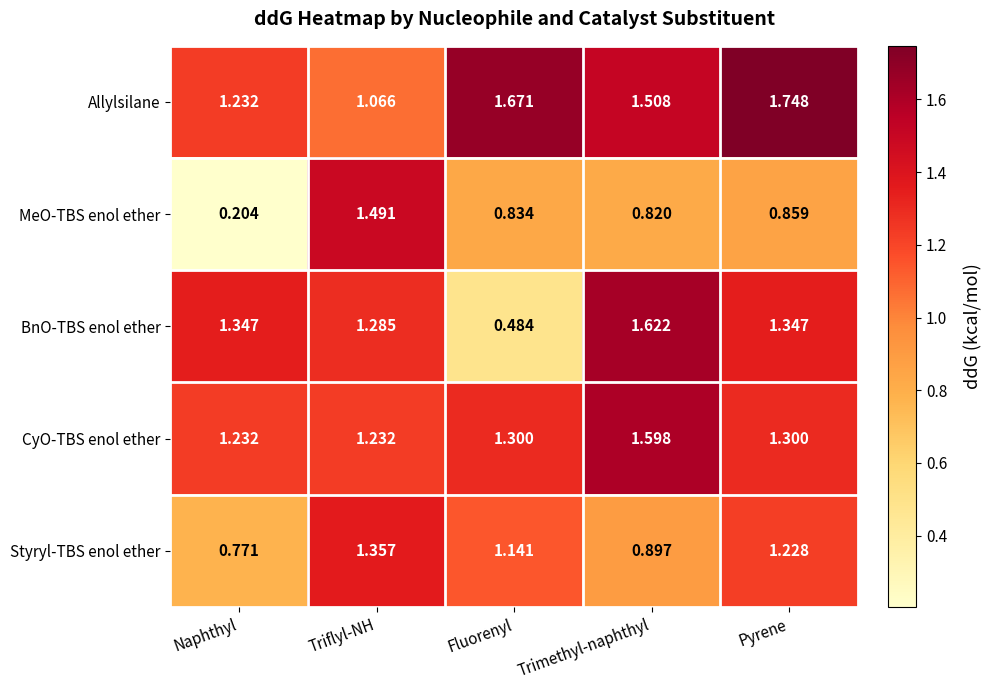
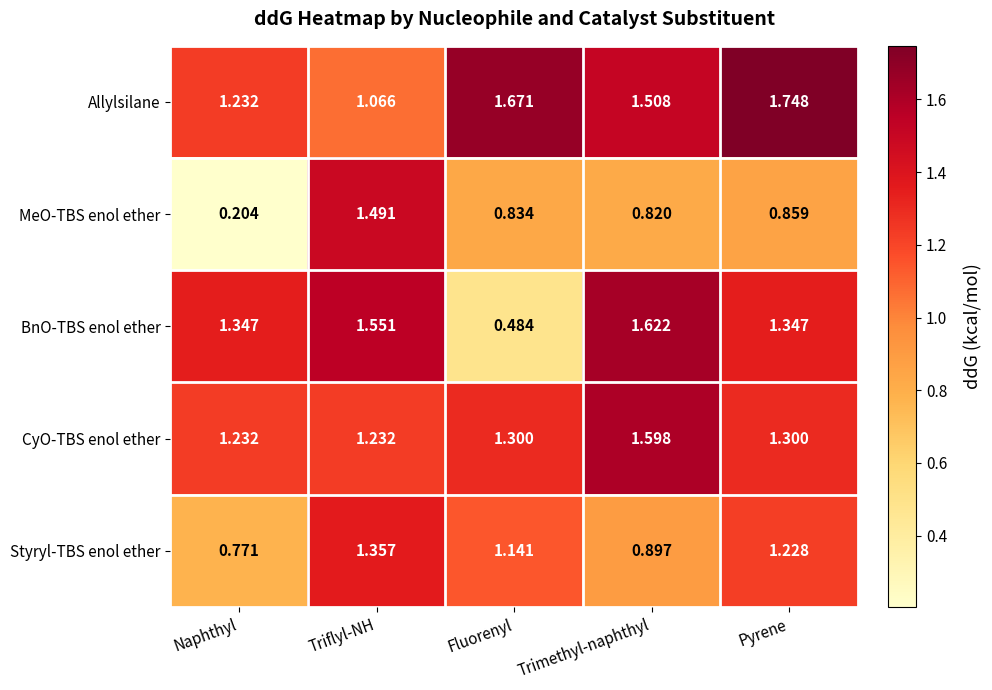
  {
    "Allylsilane": {
      "Naphthyl": 1.232,
      "Triflyl-NH": 1.066,
      "Fluorenyl": 1.671,
      "Trimethyl-naphthyl": 1.508,
      "Pyrene": 1.748
    },
    "MeO-TBS enol ether": {
      "Naphthyl": 0.204,
      "Triflyl-NH": 1.491,
      "Fluorenyl": 0.834,
      "Trimethyl-naphthyl": 0.820,
      "Pyrene": 0.859
    },
    "BnO-TBS enol ether": {
      "Naphthyl": 1.347,
-     "Triflyl-NH": 1.285,
+     "Triflyl-NH": 1.551,
      "Fluorenyl": 0.484,
      "Trimethyl-naphthyl": 1.622,
      "Pyrene": 1.347
    },
    "CyO-TBS enol ether": {
      "Naphthyl": 1.232,
      "Triflyl-NH": 1.232,
      "Fluorenyl": 1.300,
      "Trimethyl-naphthyl": 1.598,
      "Pyrene": 1.300
    },
    "Styryl-TBS enol ether": {
      "Naphthyl": 0.771,
      "Triflyl-NH": 1.357,
      "Fluorenyl": 1.141,
      "Trimethyl-naphthyl": 0.897,
      "Pyrene": 1.228
    }
  }
